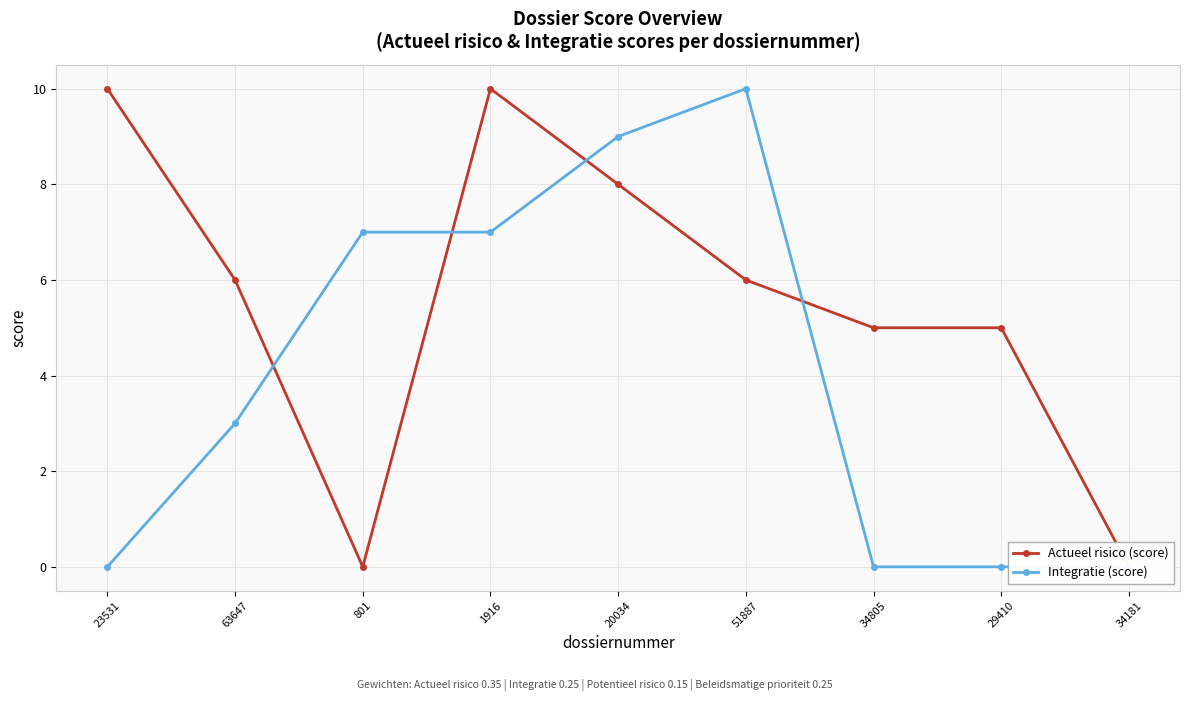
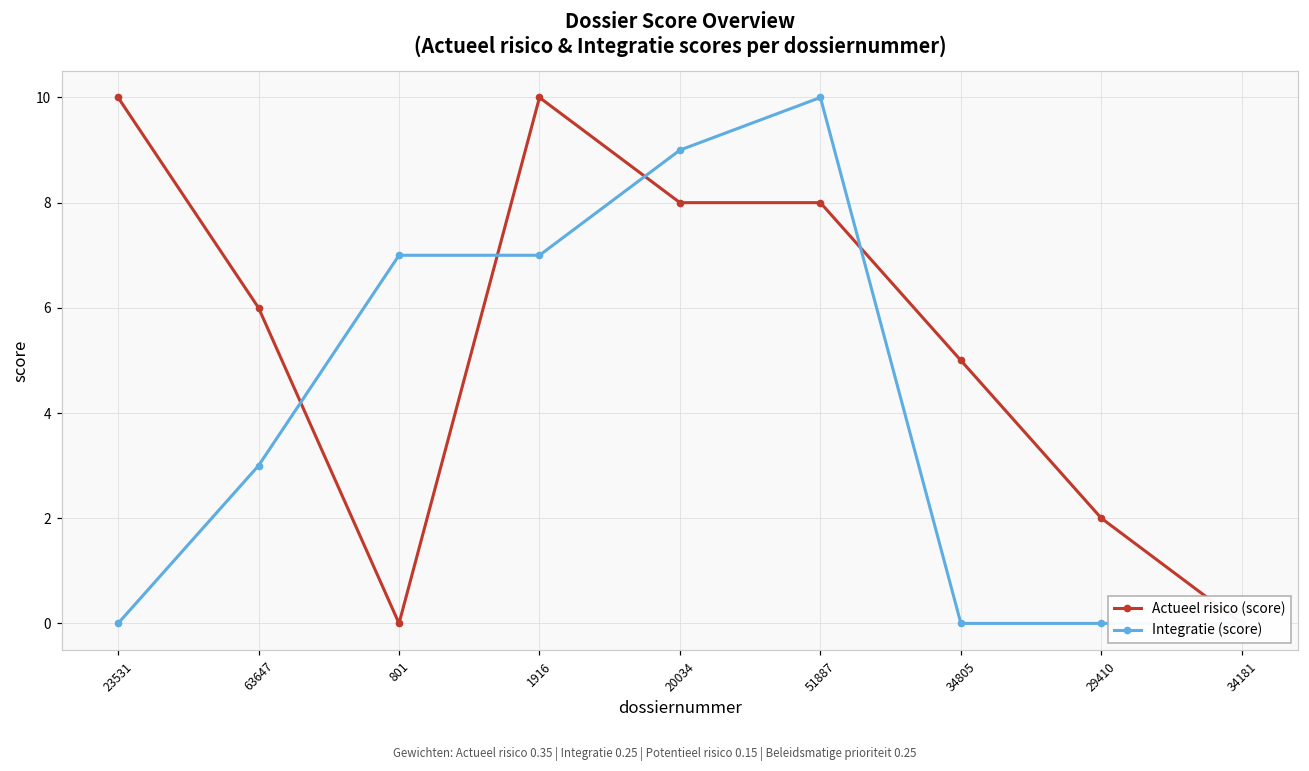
  {
    "Actueel risico (score)": {
      "23531": 10,
      "63647": 6,
      "801": 0,
      "1916": 10,
      "20034": 8,
-     "51887": 6,
+     "51887": 8,
      "34805": 5,
-     "29410": 5
+     "29410": 2
    },
    "Integratie (score)": {
      "23531": 0,
      "63647": 3,
      "801": 7,
      "1916": 7,
      "20034": 9,
      "51887": 10,
      "34805": 0,
      "29410": 0
    }
  }
